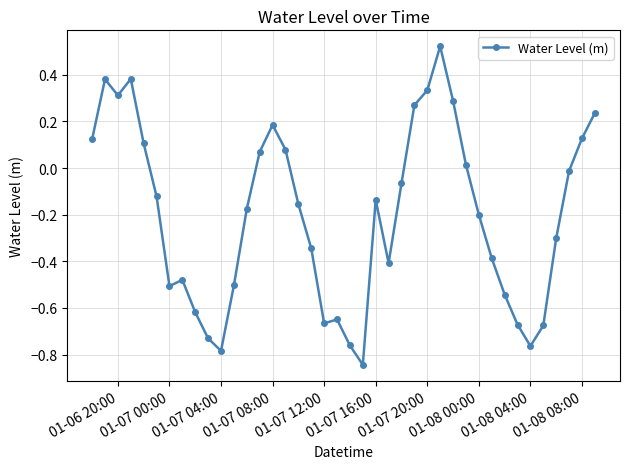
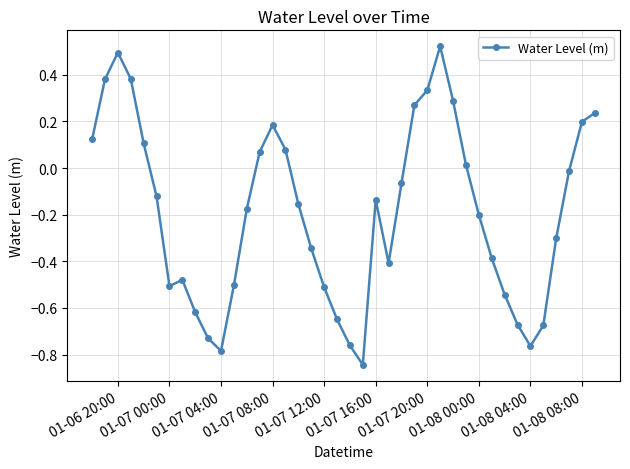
  {
-   "01-06 20:00": 0.31,
+   "01-06 20:00": 0.50,
    "01-07 00:00": -0.51,
    "01-07 04:00": -0.78,
    "01-07 08:00": 0.18,
-   "01-07 12:00": -0.67,
+   "01-07 12:00": -0.51,
    "01-07 16:00": -0.14,
    "01-07 20:00": 0.33,
    "01-08 00:00": -0.20,
    "01-08 04:00": -0.76,
-   "01-08 08:00": 0.13
+   "01-08 08:00": 0.20
  }
